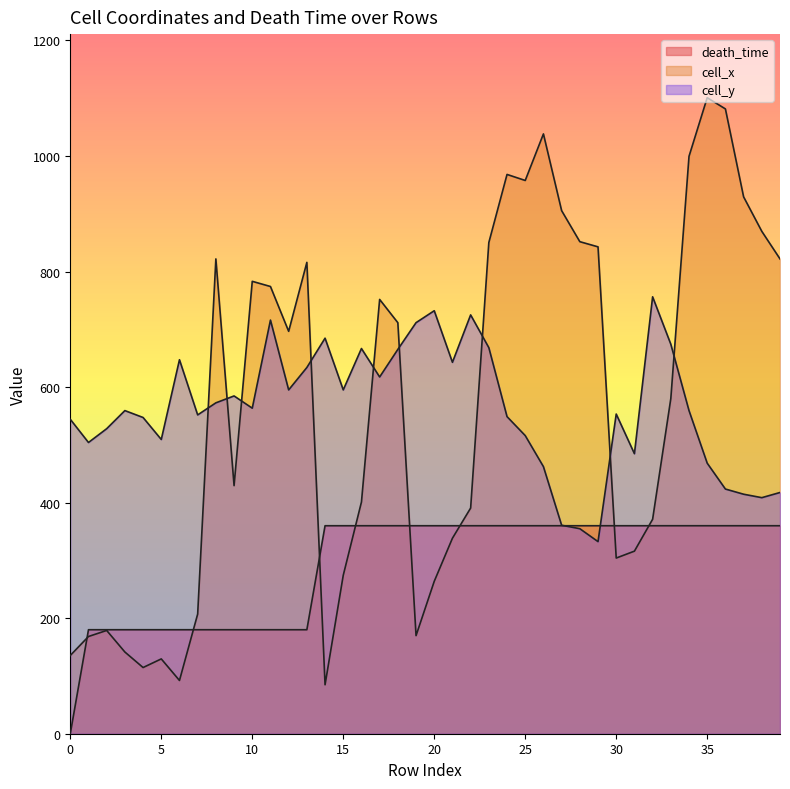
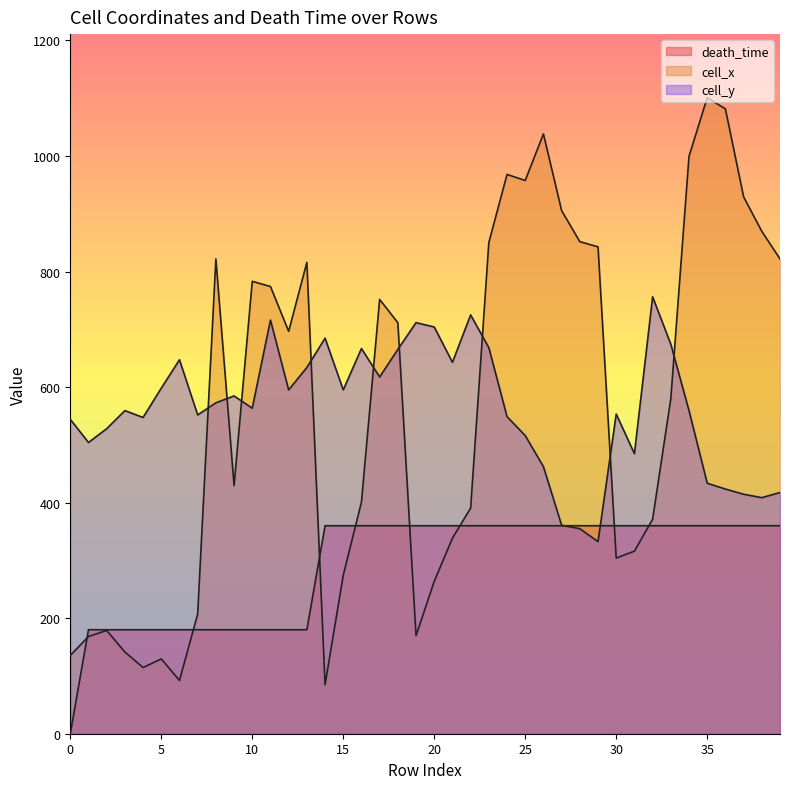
  {
    "cell_y": {
      "0": 540,
-     "5": 510,
+     "5": 600,
      "10": 560,
      "15": 600,
-     "20": 730,
+     "20": 700,
      "25": 520,
      "30": 550,
-     "35": 470
+     "35": 430
    }
  }
